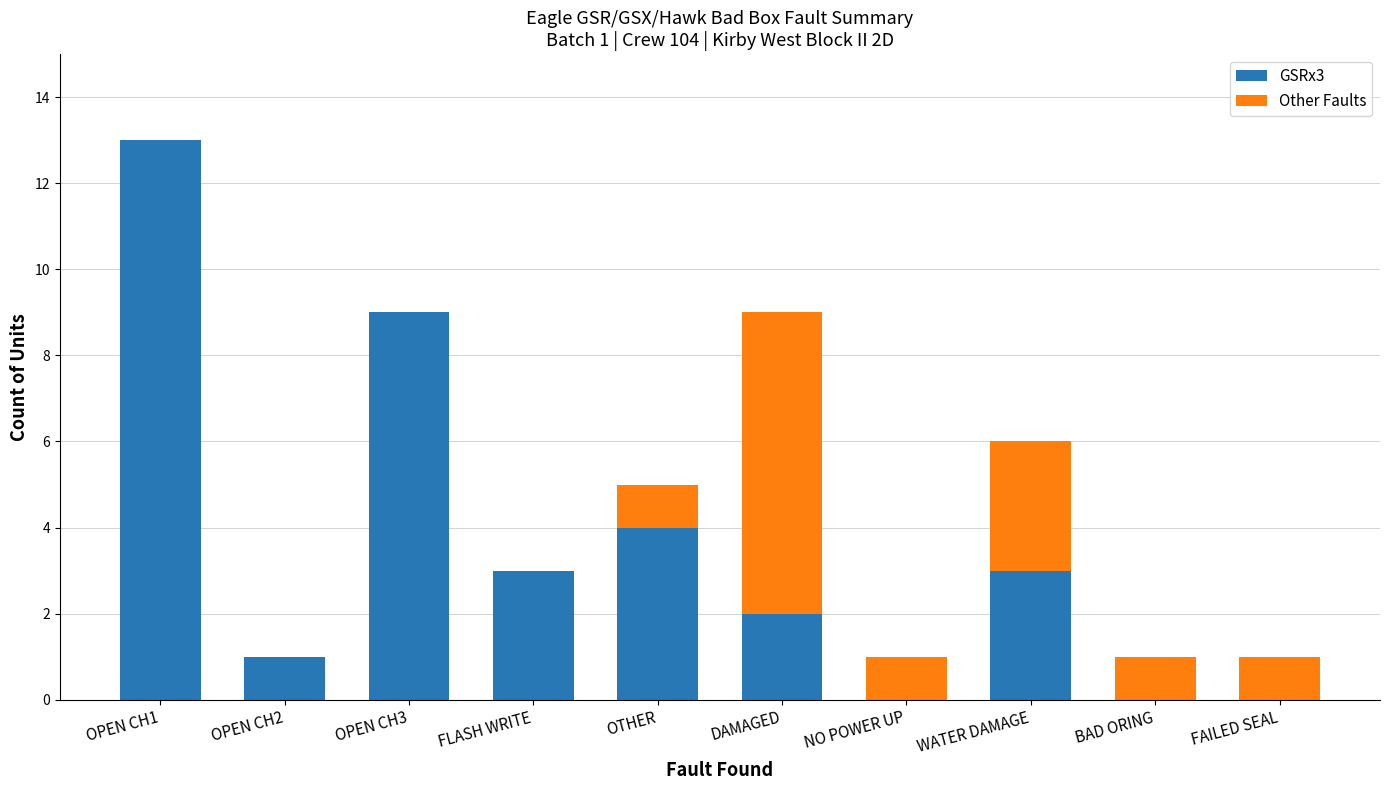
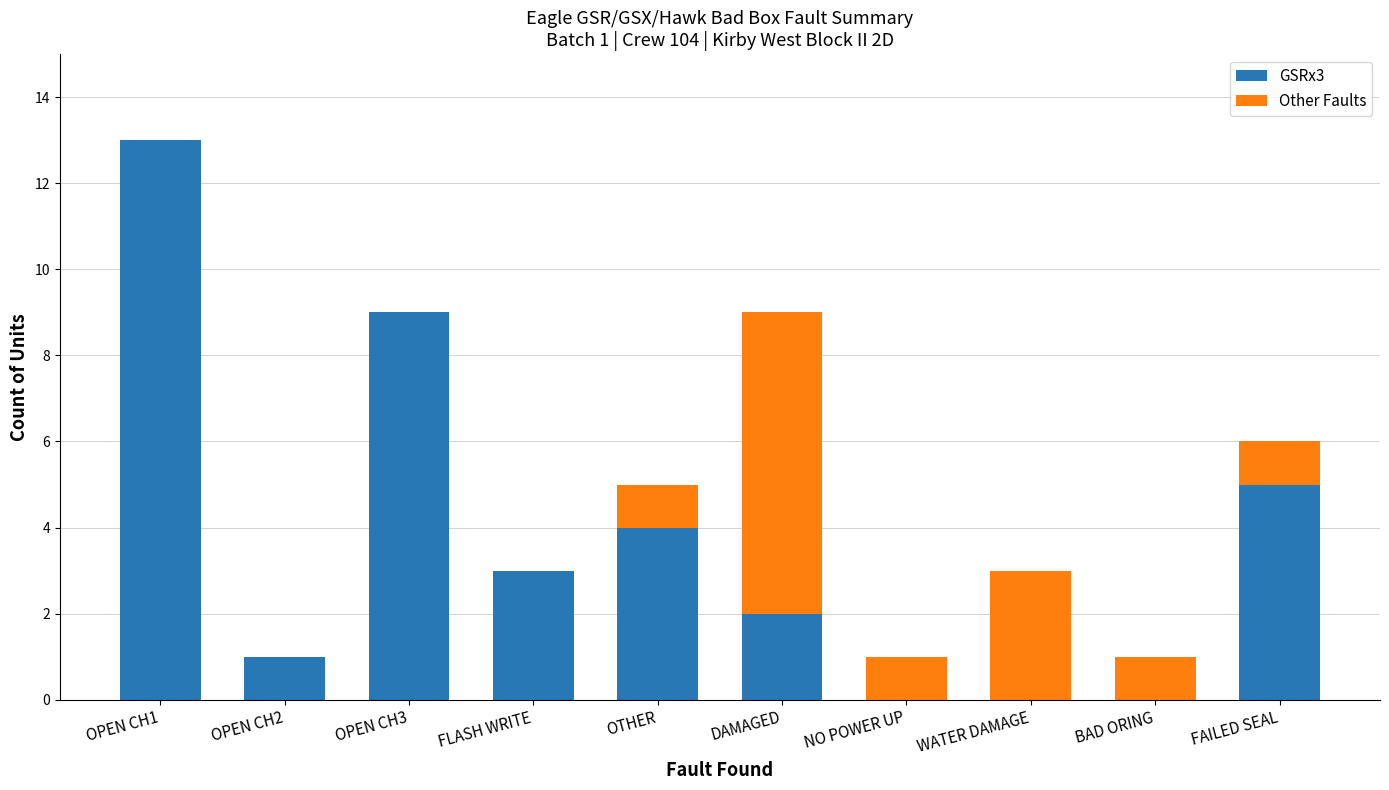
  {
    "GSRx3": {
      "OPEN CH1": 13,
      "OPEN CH2": 1,
      "OPEN CH3": 9,
      "FLASH WRITE": 3,
      "OTHER": 4,
      "DAMAGED": 2,
      "NO POWER UP": 0,
-     "WATER DAMAGE": 3,
+     "WATER DAMAGE": 0,
      "BAD ORING": 0,
-     "FAILED SEAL": 0
+     "FAILED SEAL": 5
    },
    "Other Faults": {
      "OPEN CH1": 0,
      "OPEN CH2": 0,
      "OPEN CH3": 0,
      "FLASH WRITE": 0,
      "OTHER": 1,
      "DAMAGED": 7,
      "NO POWER UP": 1,
      "WATER DAMAGE": 3,
      "BAD ORING": 1,
      "FAILED SEAL": 1
    }
  }
